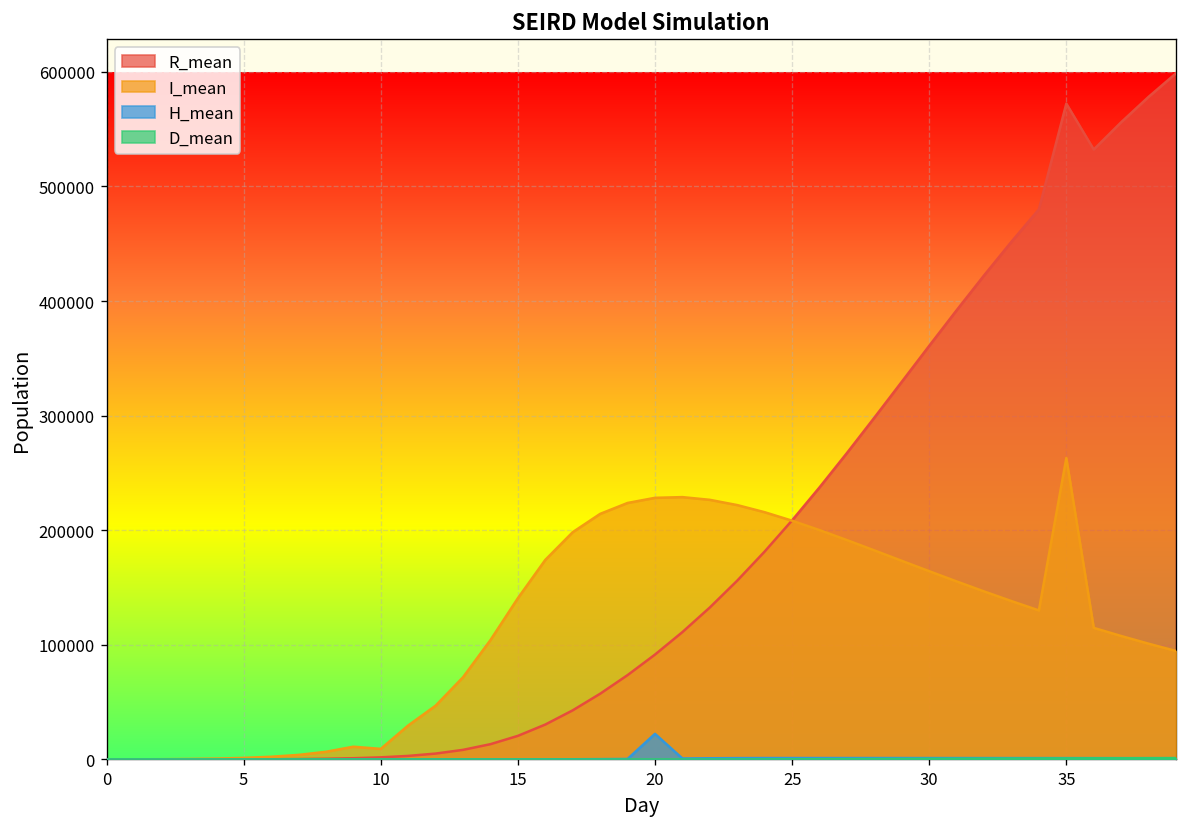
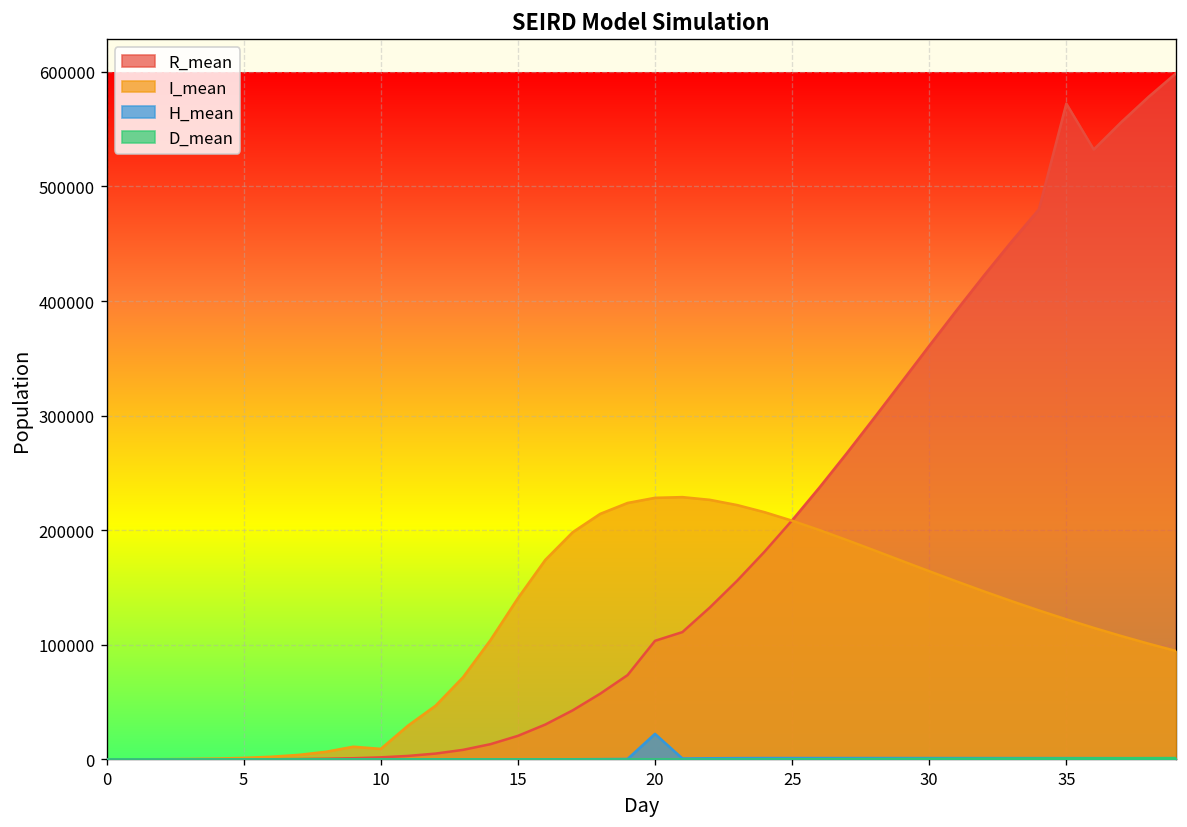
  {
    "R_mean": {
      "15": 20000,
-     "20": 90000,
+     "20": 100000,
      "30": 360000,
      "35": 570000
    },
    "I_mean": {
      "10": 10000,
      "15": 140000,
      "20": 230000,
      "30": 160000,
-     "35": 260000
+     "35": 120000
    },
    "H_mean": {
      "20": 20000
    },
    "D_mean": {
      "20": 0
    }
  }
